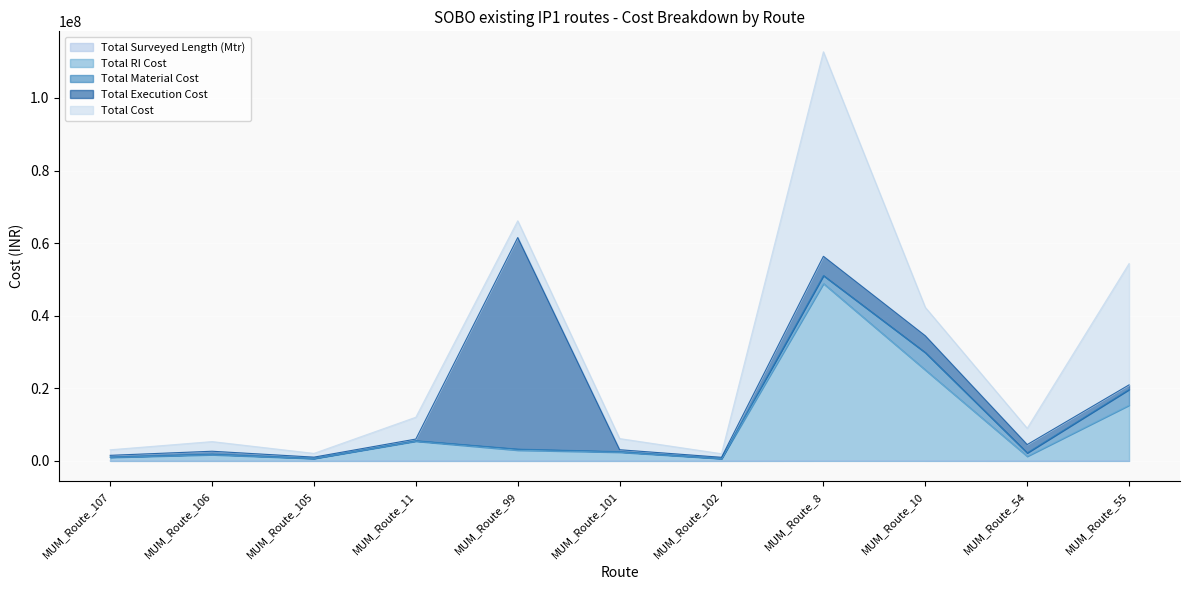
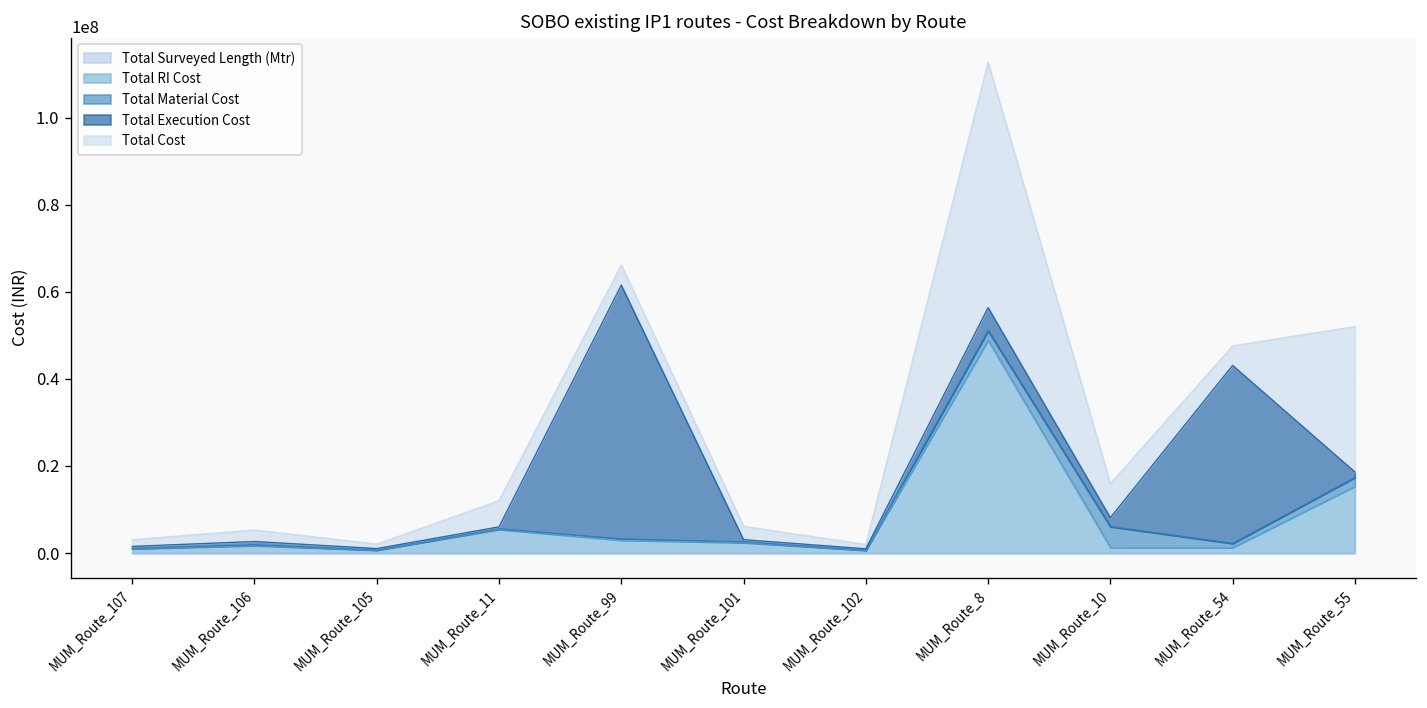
  {
    "Total RI Cost": {
      "MUM_Route_8": 49000000,
-     "MUM_Route_10": 25000000,
+     "MUM_Route_10": 1000000,
      "MUM_Route_54": 1000000,
      "MUM_Route_55": 15000000
    },
    "Total Material Cost": {
      "MUM_Route_8": 2000000,
      "MUM_Route_10": 5000000,
      "MUM_Route_54": 1000000,
-     "MUM_Route_55": 4000000
+     "MUM_Route_55": 2000000
    },
    "Total Execution Cost": {
      "MUM_Route_106": 1000000,
      "MUM_Route_99": 58000000,
      "MUM_Route_8": 5000000,
-     "MUM_Route_10": 5000000,
-     "MUM_Route_54": 2000000,
+     "MUM_Route_10": 2000000,
+     "MUM_Route_54": 41000000,
      "MUM_Route_55": 1000000
    }
  }
